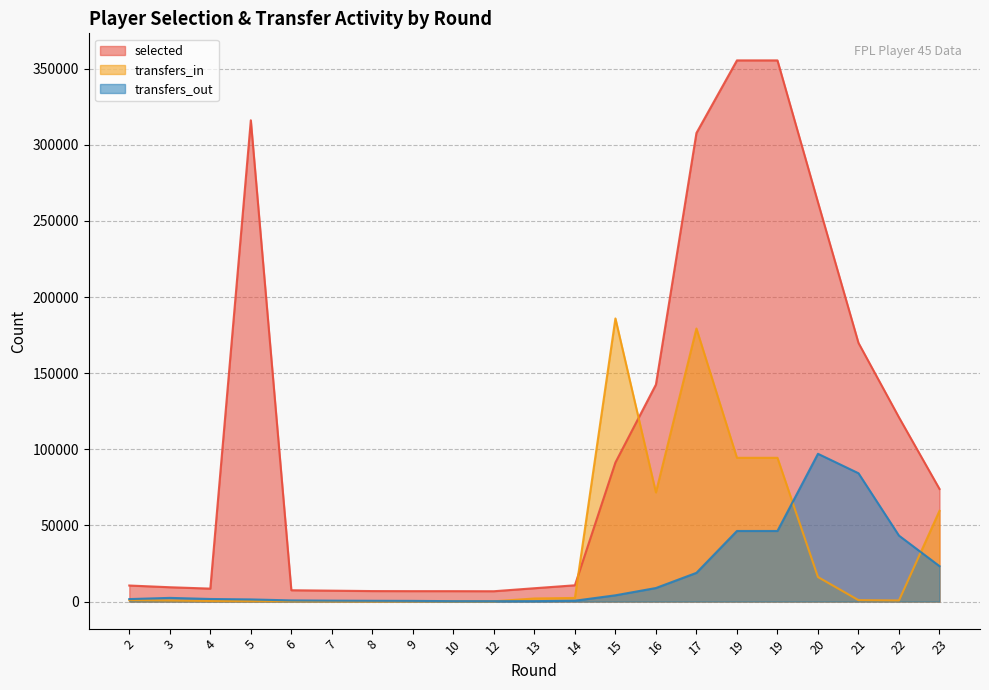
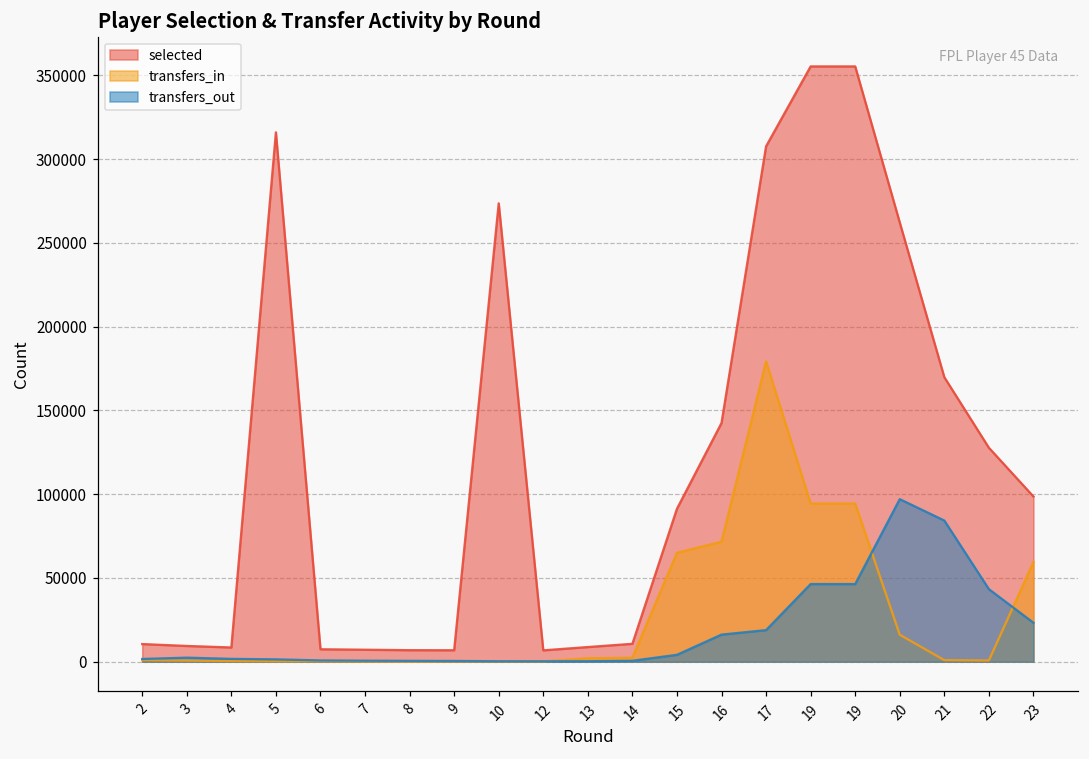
  {
    "selected": {
      "2": 11000,
      "3": 9000,
      "4": 9000,
      "5": 316000,
      "6": 7000,
      "7": 7000,
      "8": 7000,
      "9": 7000,
-     "10": 7000,
+     "10": 274000,
      "12": 7000,
      "13": 9000,
      "14": 11000,
      "15": 91000,
      "16": 143000,
      "17": 308000,
      "20": 262000,
      "21": 170000,
-     "22": 121000,
-     "23": 74000
+     "22": 128000,
+     "23": 99000
    },
    "transfers_in": {
      "3": 1000,
      "13": 2000,
      "14": 2000,
-     "15": 186000,
+     "15": 65000,
      "16": 72000,
      "17": 179000,
      "20": 16000,
      "21": 1000,
      "22": 1000,
      "23": 60000
    },
    "transfers_out": {
      "3": 2000,
      "13": 0,
      "14": 1000,
      "15": 4000,
-     "16": 9000,
+     "16": 16000,
      "17": 19000,
      "20": 97000,
      "21": 84000,
      "22": 43000,
      "23": 23000
    }
  }
